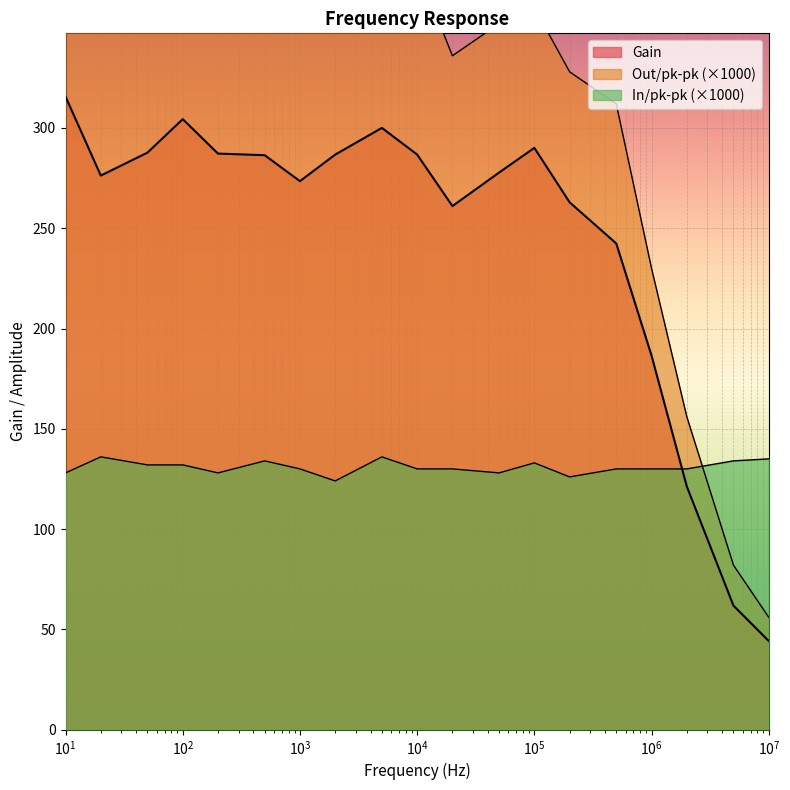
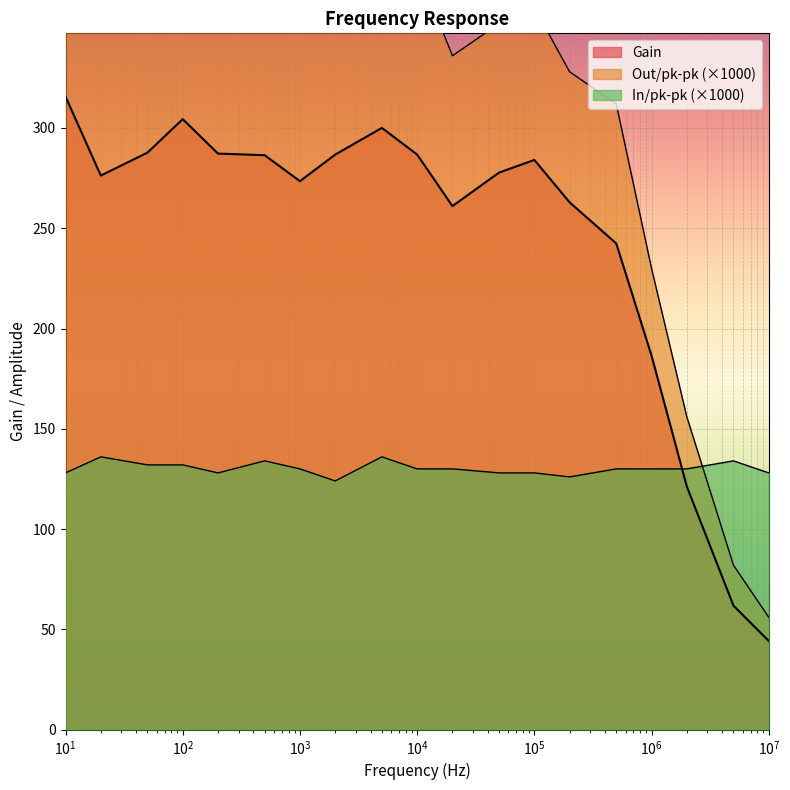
  {
    "Gain": {
      "10^1": 316,
      "10^2": 304,
      "10^3": 273,
      "10^4": 287,
-     "10^5": 290,
+     "10^5": 284,
      "10^6": 186,
      "10^7": 44
    },
    "Out/pk-pk (×1000)": {
      "10^6": 230,
      "10^7": 56
    },
    "In/pk-pk (×1000)": {
      "10^1": 128,
      "10^2": 132,
      "10^3": 130,
      "10^4": 130,
-     "10^5": 133,
+     "10^5": 128,
      "10^6": 130,
-     "10^7": 135
+     "10^7": 128
    }
  }
